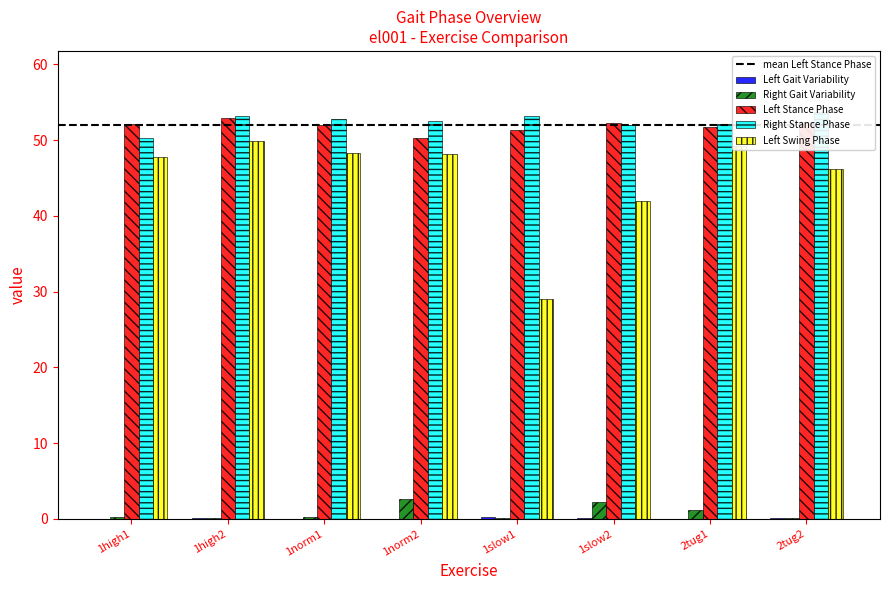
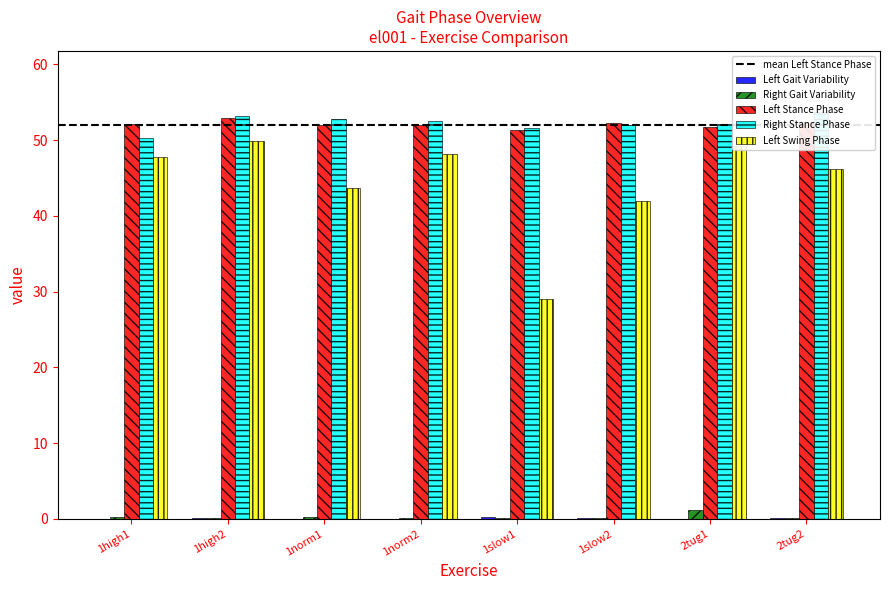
  {
    "Right Gait Variability": {
-     "1norm2": 3,
-     "1slow2": 2,
+     "1norm2": 0,
+     "1slow2": 0,
      "2tug1": 1
    },
    "Left Stance Phase": {
      "1high1": 52,
      "1high2": 53,
      "1norm1": 52,
-     "1norm2": 50,
+     "1norm2": 52,
      "1slow1": 51,
      "1slow2": 52,
      "2tug1": 52
    },
    "Right Stance Phase": {
      "1high1": 50,
      "1high2": 53,
      "1norm1": 53,
      "1norm2": 53,
-     "1slow1": 53,
+     "1slow1": 52,
      "1slow2": 52,
      "2tug1": 52
    },
    "Left Swing Phase": {
      "1high1": 48,
      "1high2": 50,
-     "1norm1": 48,
+     "1norm1": 44,
      "1norm2": 48,
      "1slow1": 29,
      "1slow2": 42,
      "2tug2": 46
    }
  }
